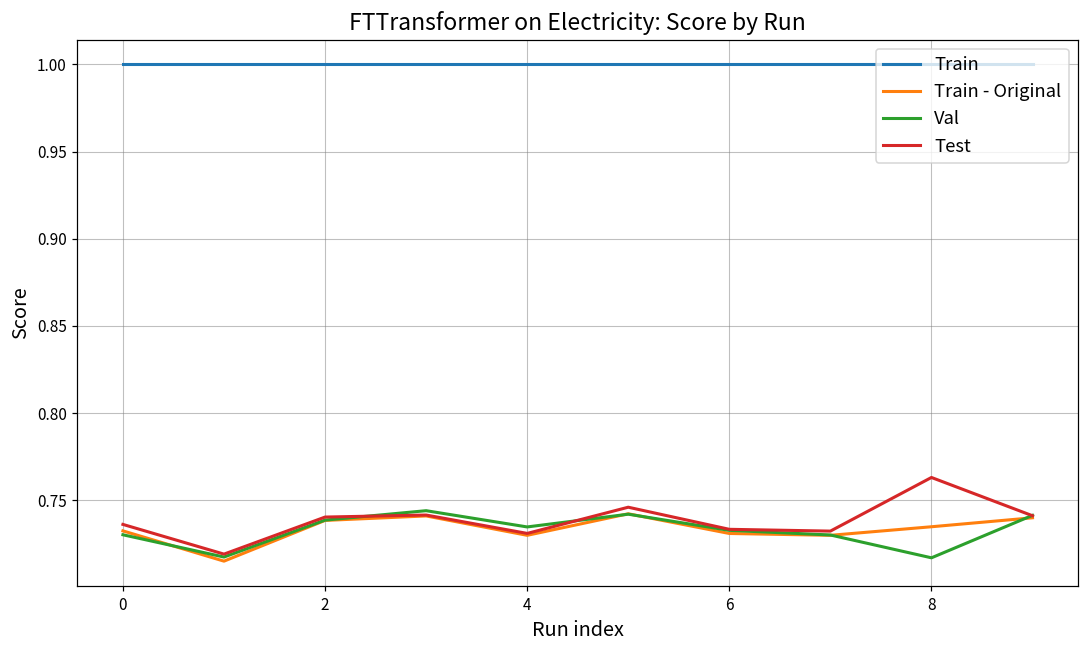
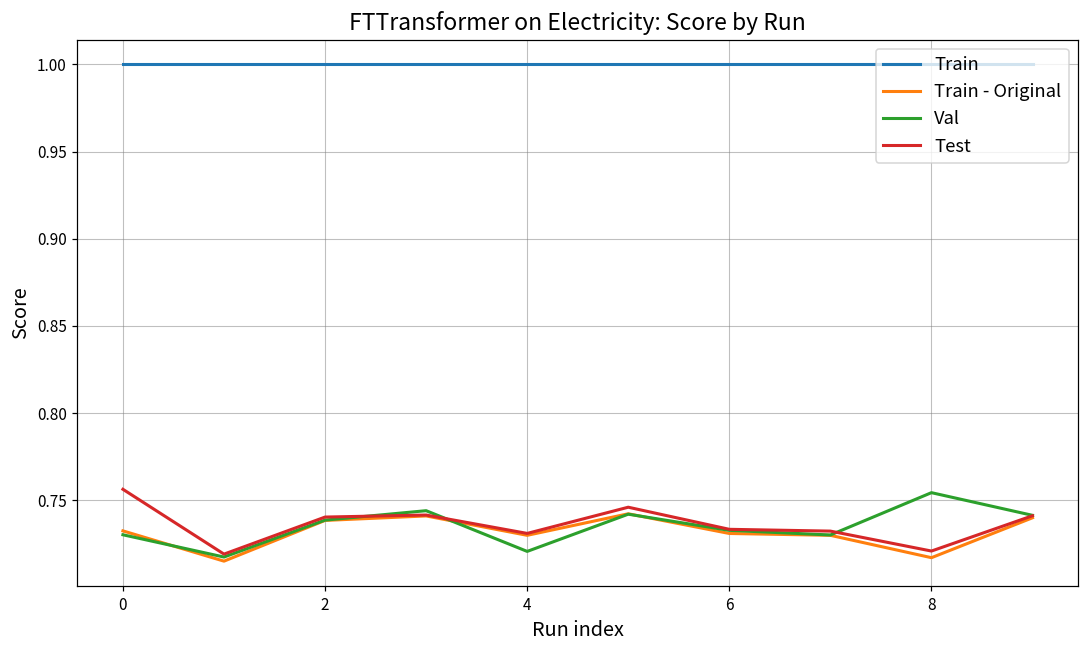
  {
    "Train": {
      "0": 1.000,
      "2": 1.000,
      "4": 1.000,
      "6": 1.000
    },
    "Train - Original": {
      "0": 0.732,
      "6": 0.731,
-     "8": 0.735
+     "8": 0.717
    },
    "Val": {
      "0": 0.730,
-     "4": 0.735,
-     "8": 0.717
+     "4": 0.721,
+     "8": 0.754
    },
    "Test": {
-     "0": 0.736,
+     "0": 0.756,
      "2": 0.740,
-     "8": 0.763
+     "8": 0.721
    }
  }
